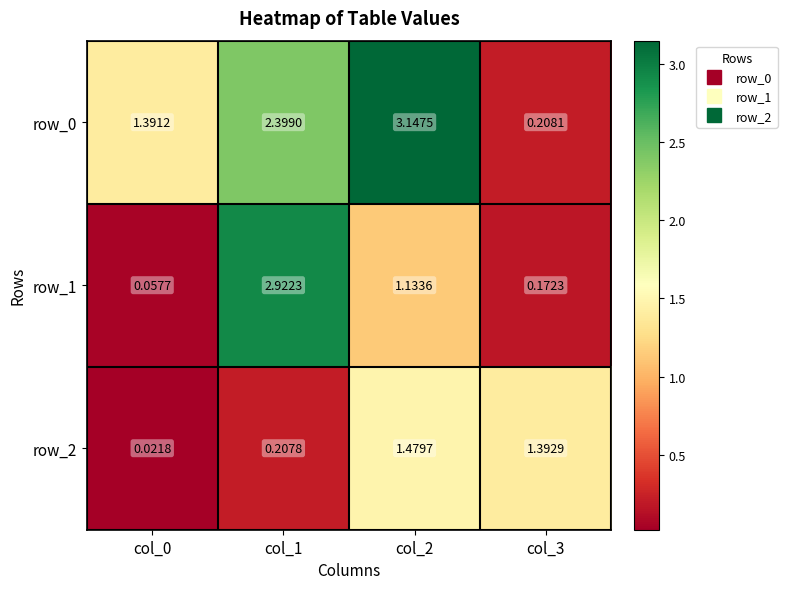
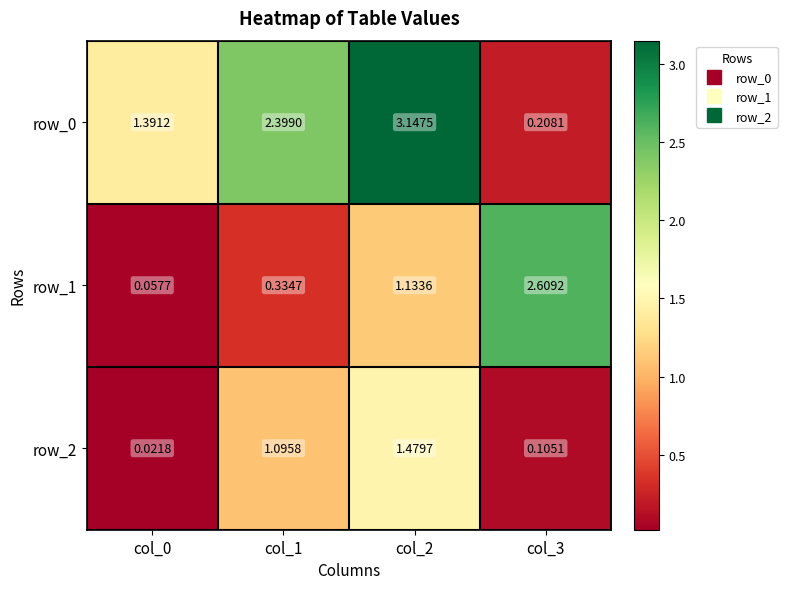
  {
    "row_1": {
-     "col_1": 2.9223,
-     "col_3": 0.1723
+     "col_1": 0.3347,
+     "col_3": 2.6092
    },
    "row_2": {
-     "col_1": 0.2078,
-     "col_3": 1.3929
+     "col_1": 1.0958,
+     "col_3": 0.1051
    }
  }
